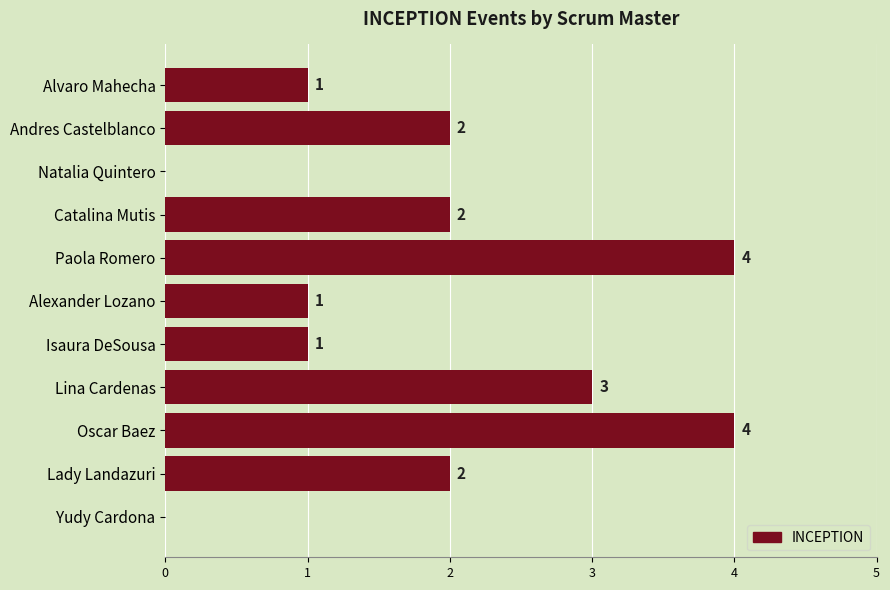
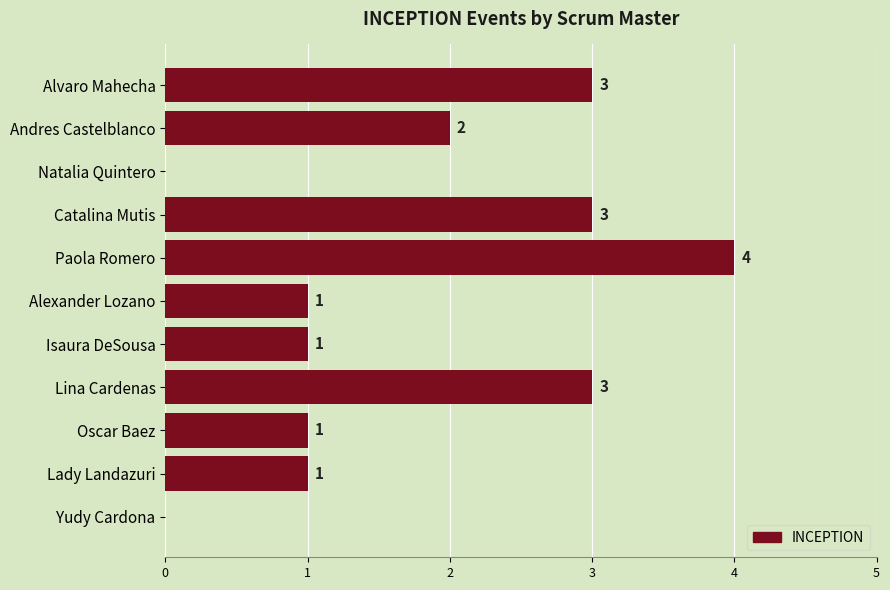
  {
-   "Alvaro Mahecha": 1,
+   "Alvaro Mahecha": 3,
    "Andres Castelblanco": 2,
-   "Catalina Mutis": 2,
+   "Catalina Mutis": 3,
    "Paola Romero": 4,
    "Alexander Lozano": 1,
    "Isaura DeSousa": 1,
    "Lina Cardenas": 3,
-   "Oscar Baez": 4,
-   "Lady Landazuri": 2
+   "Oscar Baez": 1,
+   "Lady Landazuri": 1
  }
